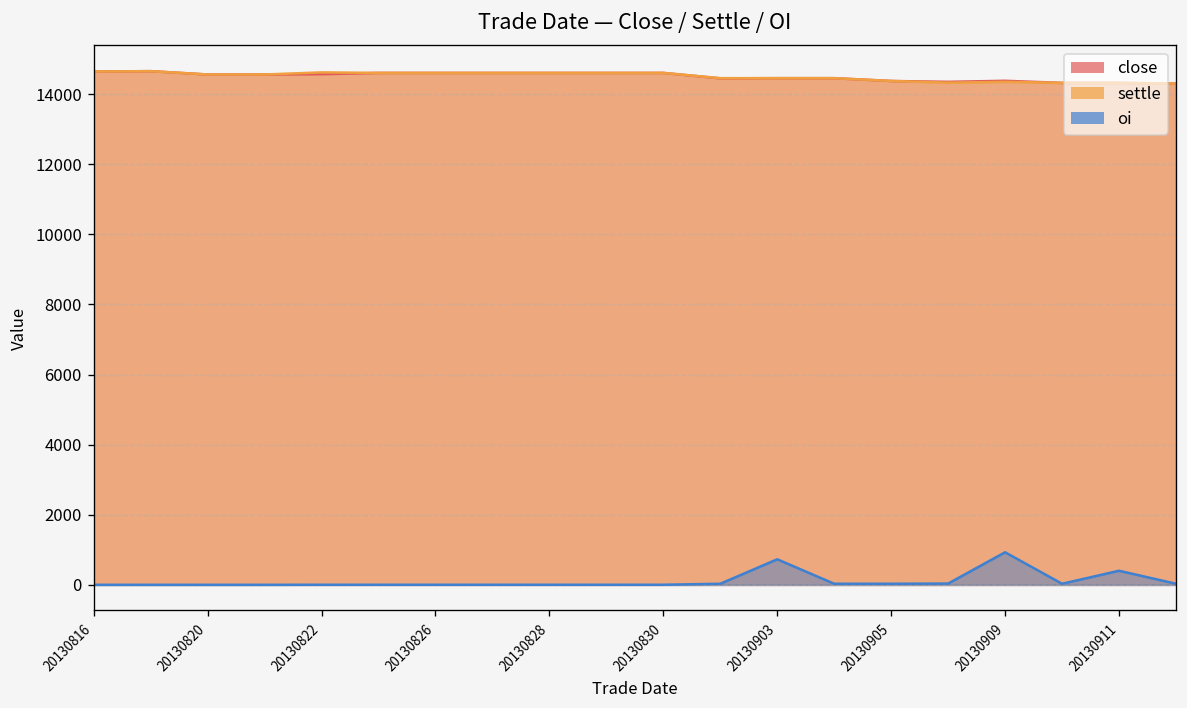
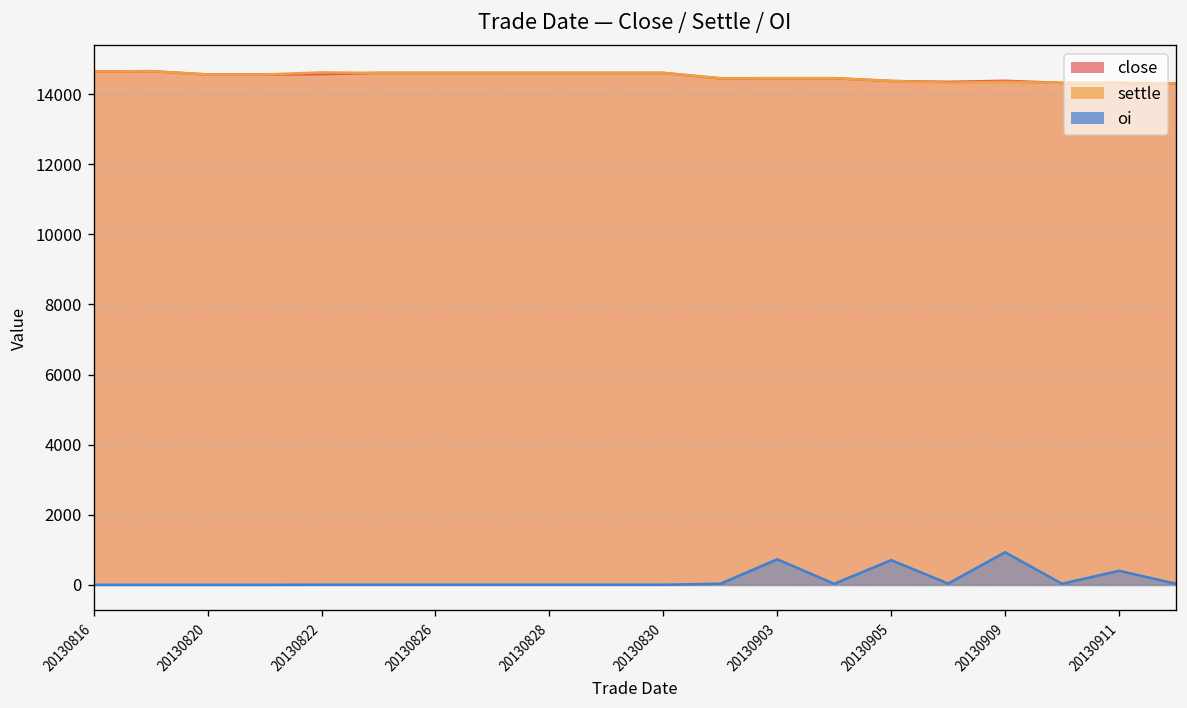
  {
    "oi": {
      "20130816": 0,
      "20130820": 0,
      "20130822": 0,
      "20130826": 0,
      "20130828": 0,
      "20130830": 0,
      "20130903": 700,
-     "20130905": 0,
+     "20130905": 700,
      "20130909": 900,
      "20130911": 400
    }
  }
